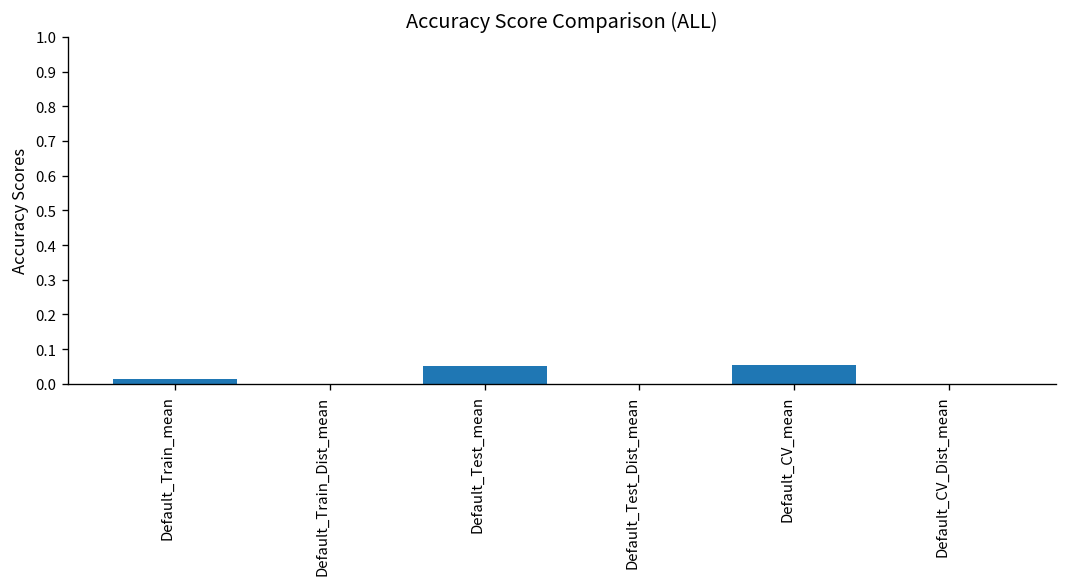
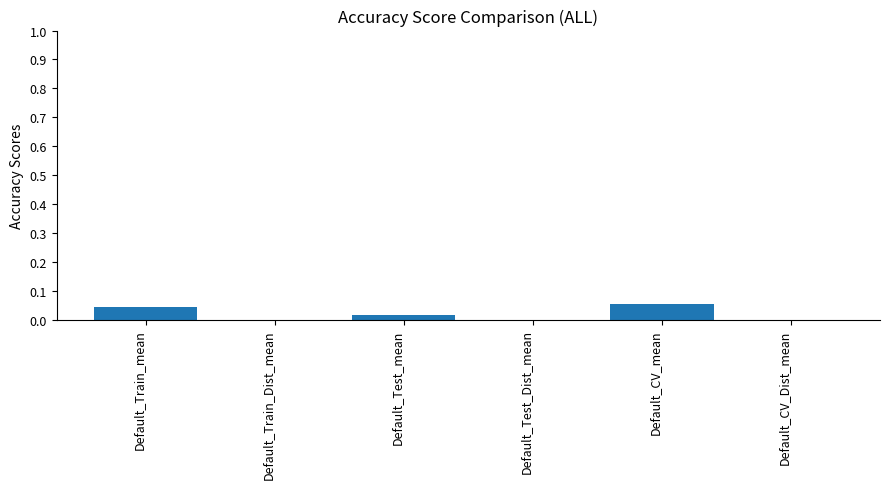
  {
-   "Default_Train_mean": 0.01,
+   "Default_Train_mean": 0.04,
    "Default_Train_Dist_mean": 0.00,
-   "Default_Test_mean": 0.05,
+   "Default_Test_mean": 0.01,
    "Default_Test_Dist_mean": 0.00,
    "Default_CV_mean": 0.05,
    "Default_CV_Dist_mean": 0.00
  }
